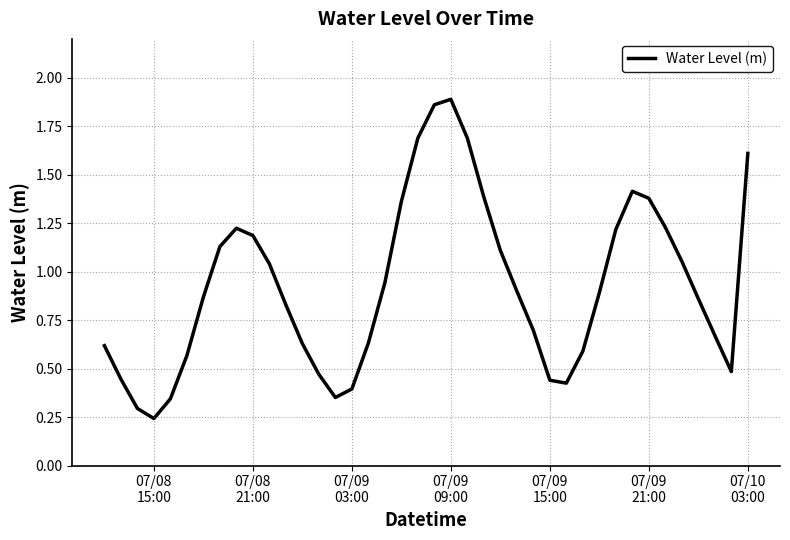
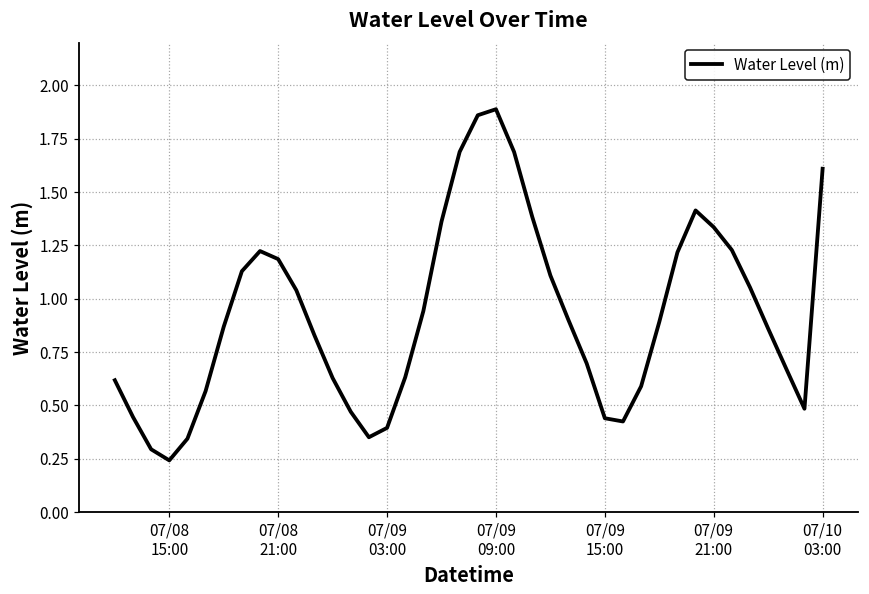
  {
    "07/08 15:00": 0.24,
    "07/08 21:00": 1.19,
    "07/09 03:00": 0.39,
    "07/09 09:00": 1.89,
    "07/09 15:00": 0.44,
-   "07/09 21:00": 1.38,
+   "07/09 21:00": 1.34,
    "07/10 03:00": 1.61
  }
